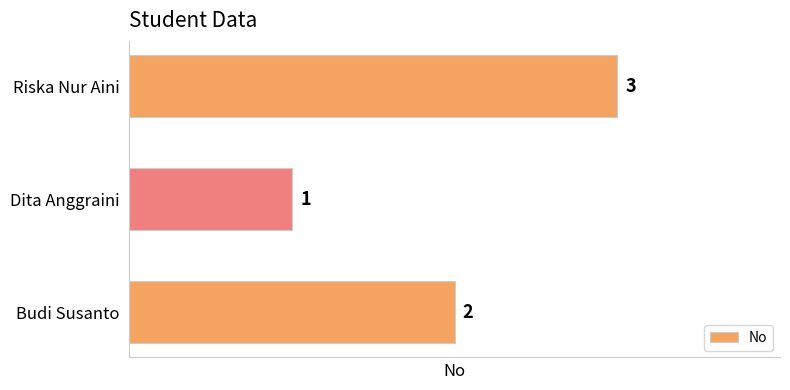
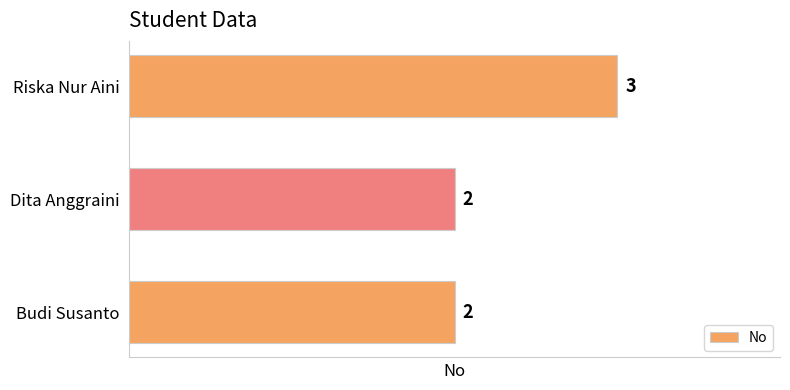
  {
    "Riska Nur Aini": 3,
-   "Dita Anggraini": 1,
+   "Dita Anggraini": 2,
    "Budi Susanto": 2
  }
